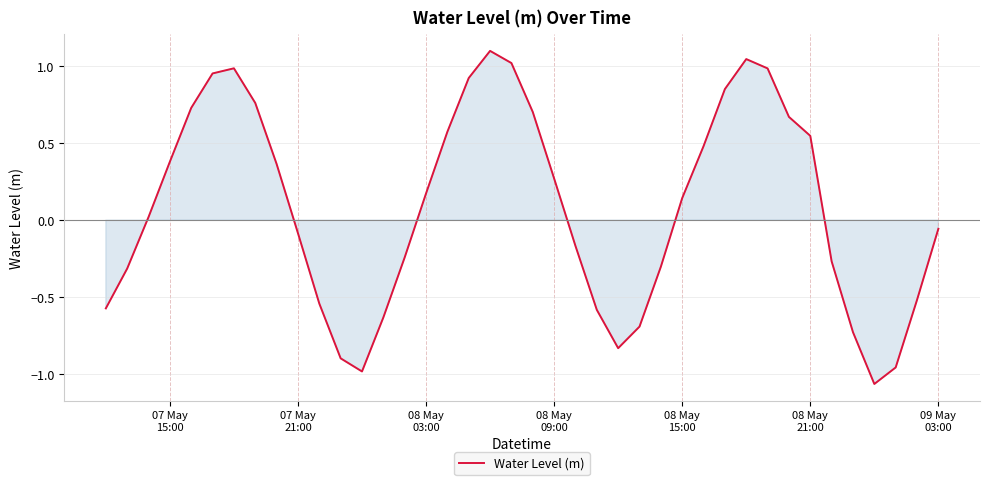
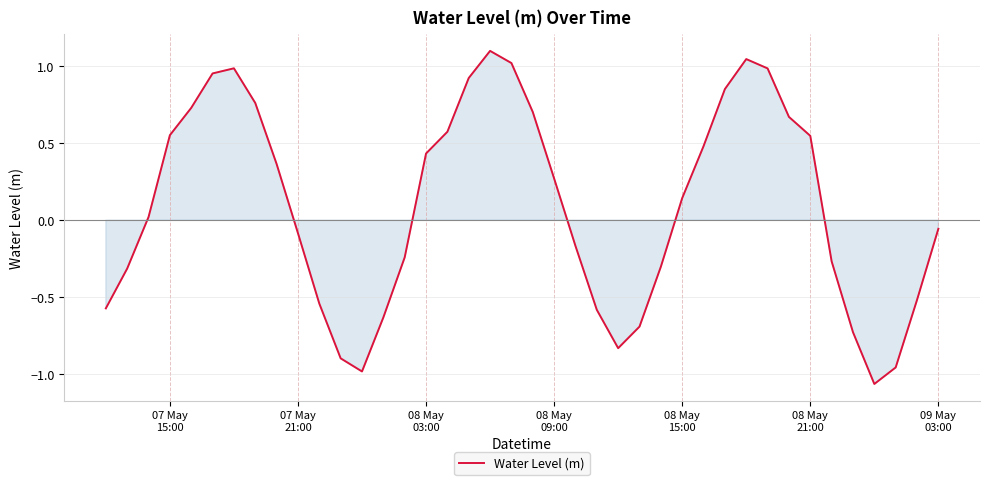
  {
-   "07 May 15:00": 0.38,
+   "07 May 15:00": 0.55,
    "07 May 21:00": -0.08,
-   "08 May 03:00": 0.17,
+   "08 May 03:00": 0.43,
    "08 May 09:00": 0.27,
    "08 May 15:00": 0.14,
    "08 May 21:00": 0.55,
    "09 May 03:00": -0.06
  }
